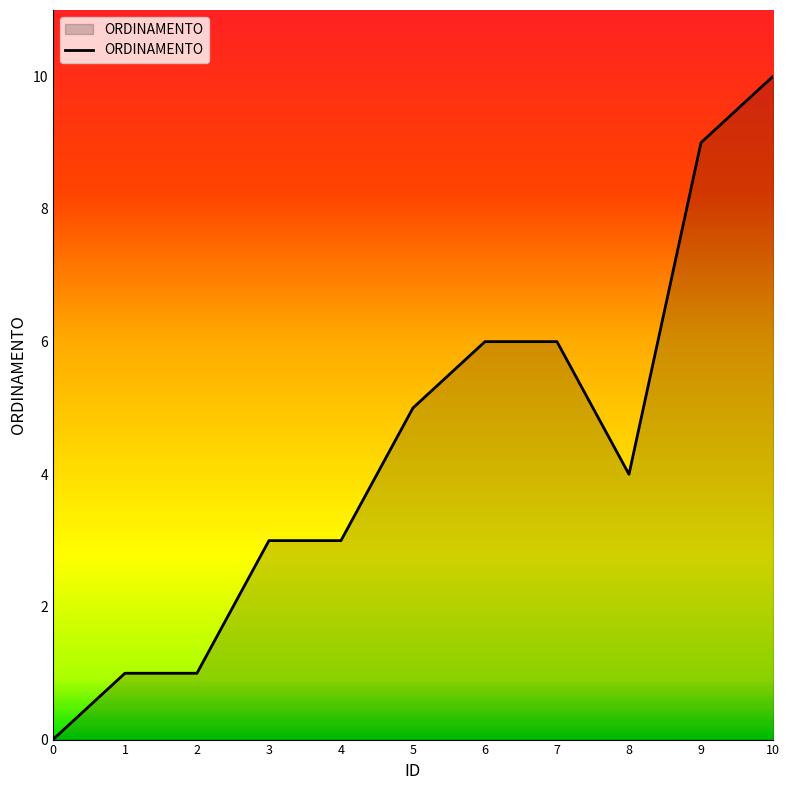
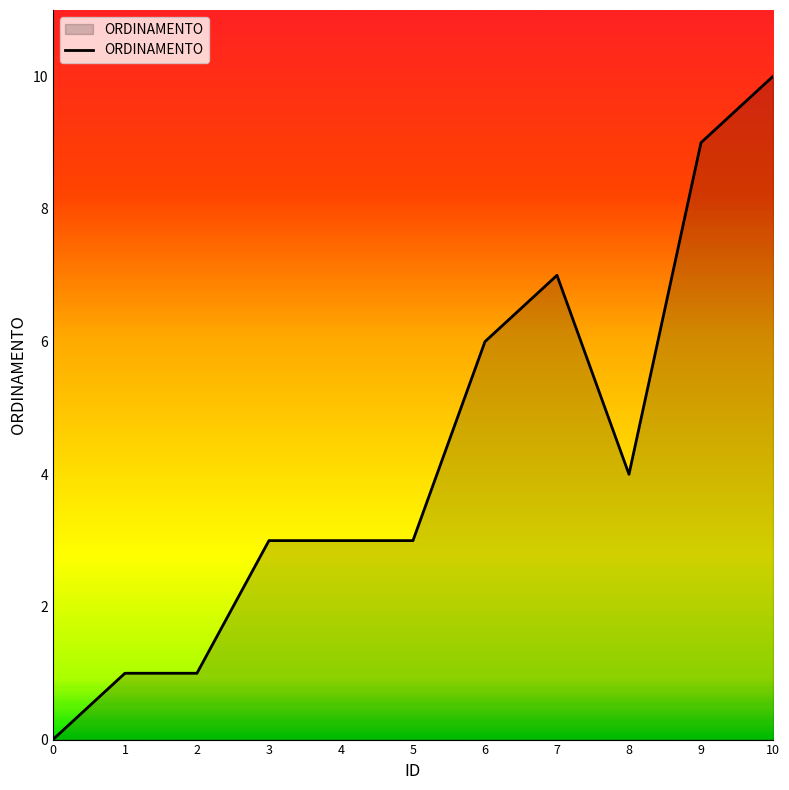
  {
    "0": 0,
    "1": 1,
    "2": 1,
    "3": 3,
    "4": 3,
-   "5": 5,
+   "5": 3,
    "6": 6,
-   "7": 6,
+   "7": 7,
    "8": 4,
    "9": 9,
    "10": 10
  }
